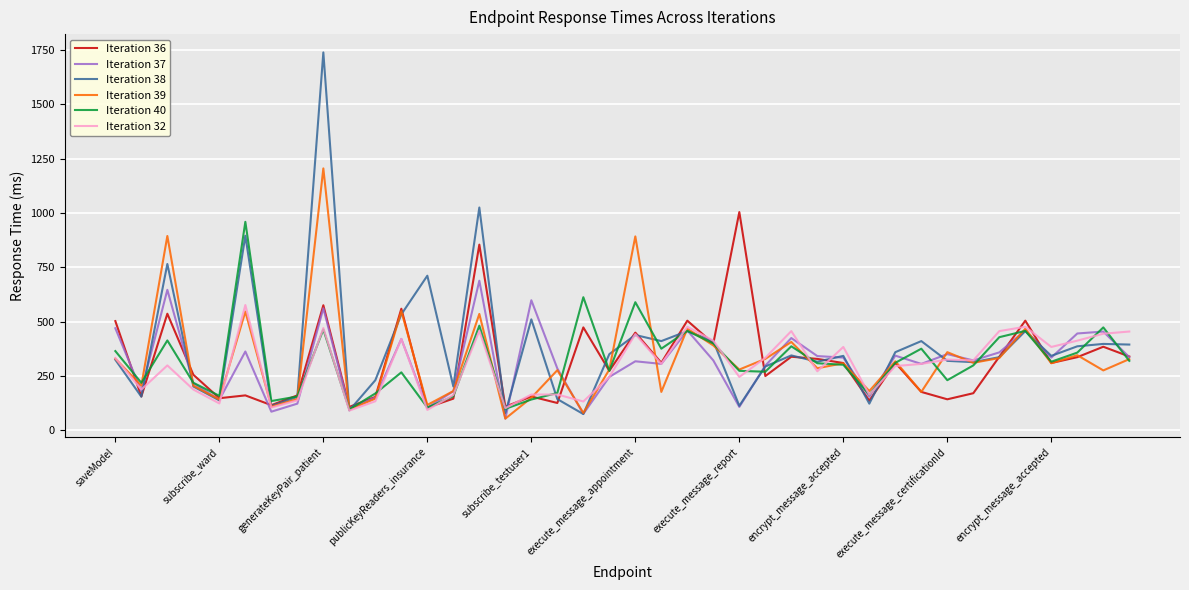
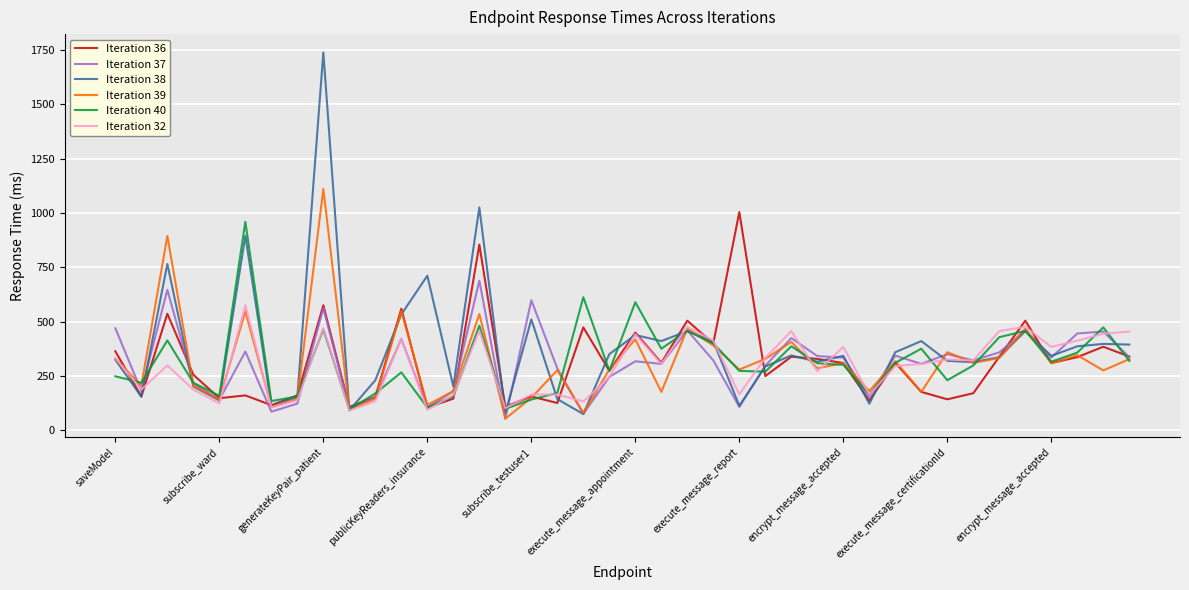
  {
    "Iteration 36": {
-     "saveModel": 500,
+     "saveModel": 360,
      "generateKeyPair_patient": 580,
      "execute_message_report": 1000,
      "execute_message_certificationId": 140
    },
    "Iteration 37": {
      "saveModel": 470,
      "generateKeyPair_patient": 560,
      "subscribe_testuser1": 600,
      "execute_message_appointment": 320
    },
    "Iteration 38": {
      "generateKeyPair_patient": 1740,
      "publicKeyReaders_insurance": 710,
      "subscribe_testuser1": 510
    },
    "Iteration 39": {
-     "generateKeyPair_patient": 1210,
+     "generateKeyPair_patient": 1110,
      "publicKeyReaders_insurance": 120,
-     "execute_message_appointment": 890
+     "execute_message_appointment": 420
    },
    "Iteration 40": {
-     "saveModel": 360,
+     "saveModel": 250,
      "execute_message_appointment": 590,
      "execute_message_certificationId": 230
    },
    "Iteration 32": {
      "subscribe_ward": 120,
-     "execute_message_report": 250
+     "execute_message_report": 170
    }
  }
